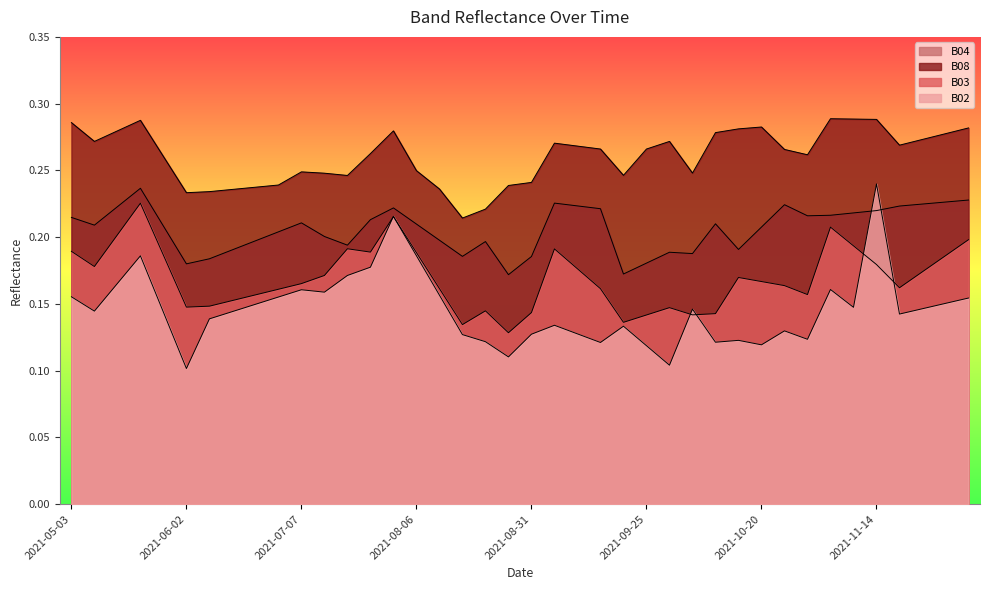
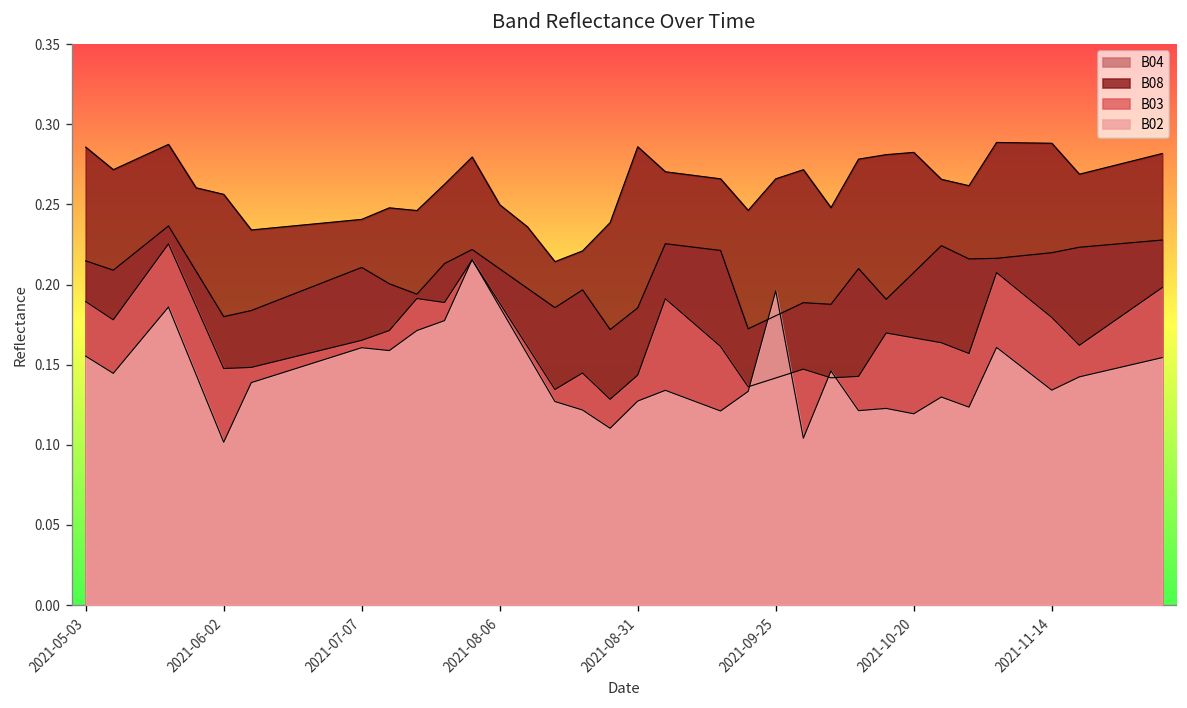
  {
    "B08": {
      "2021-05-03": 0.286,
-     "2021-06-02": 0.233,
-     "2021-07-07": 0.249,
+     "2021-06-02": 0.256,
+     "2021-07-07": 0.241,
      "2021-08-06": 0.250,
-     "2021-08-31": 0.241,
+     "2021-08-31": 0.286,
      "2021-09-25": 0.266,
      "2021-10-20": 0.283,
      "2021-11-14": 0.288
    },
    "B02": {
      "2021-05-03": 0.155,
      "2021-06-02": 0.102,
      "2021-07-07": 0.161,
      "2021-08-06": 0.186,
      "2021-08-31": 0.127,
-     "2021-09-25": 0.119,
+     "2021-09-25": 0.196,
      "2021-10-20": 0.119,
-     "2021-11-14": 0.240
+     "2021-11-14": 0.134
    }
  }
